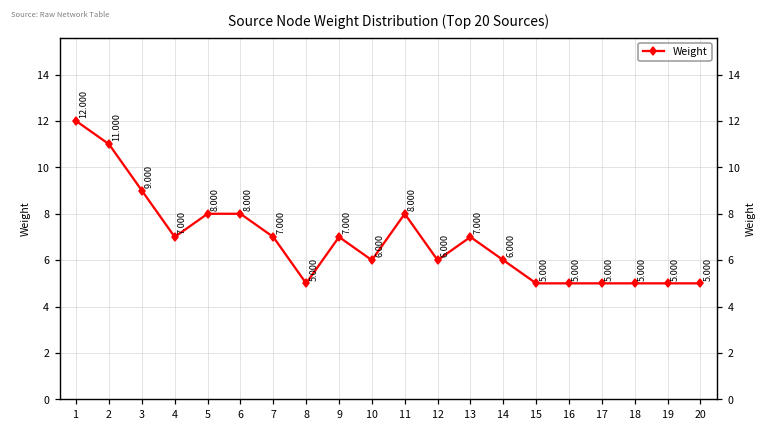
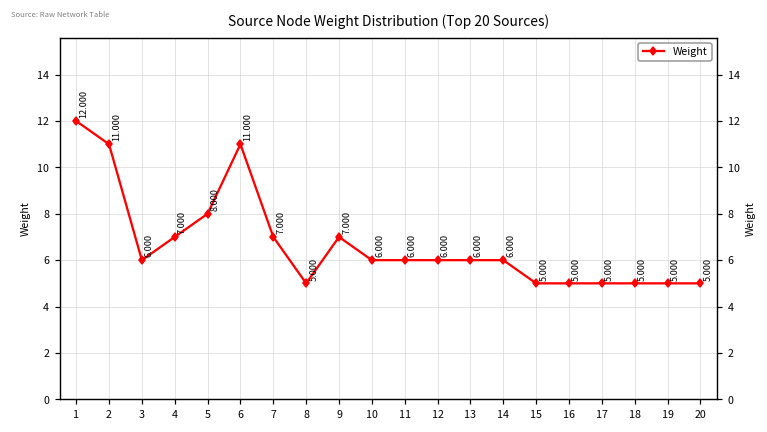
  {
    "1": 12.000,
    "2": 11.000,
-   "3": 9.000,
+   "3": 6.000,
    "4": 7.000,
    "5": 8.000,
-   "6": 8.000,
+   "6": 11.000,
    "7": 7.000,
    "8": 5.000,
    "9": 7.000,
    "10": 6.000,
-   "11": 8.000,
+   "11": 6.000,
    "12": 6.000,
-   "13": 7.000,
+   "13": 6.000,
    "14": 6.000,
    "15": 5.000,
    "16": 5.000,
    "17": 5.000,
    "18": 5.000,
    "19": 5.000,
    "20": 5.000
  }
